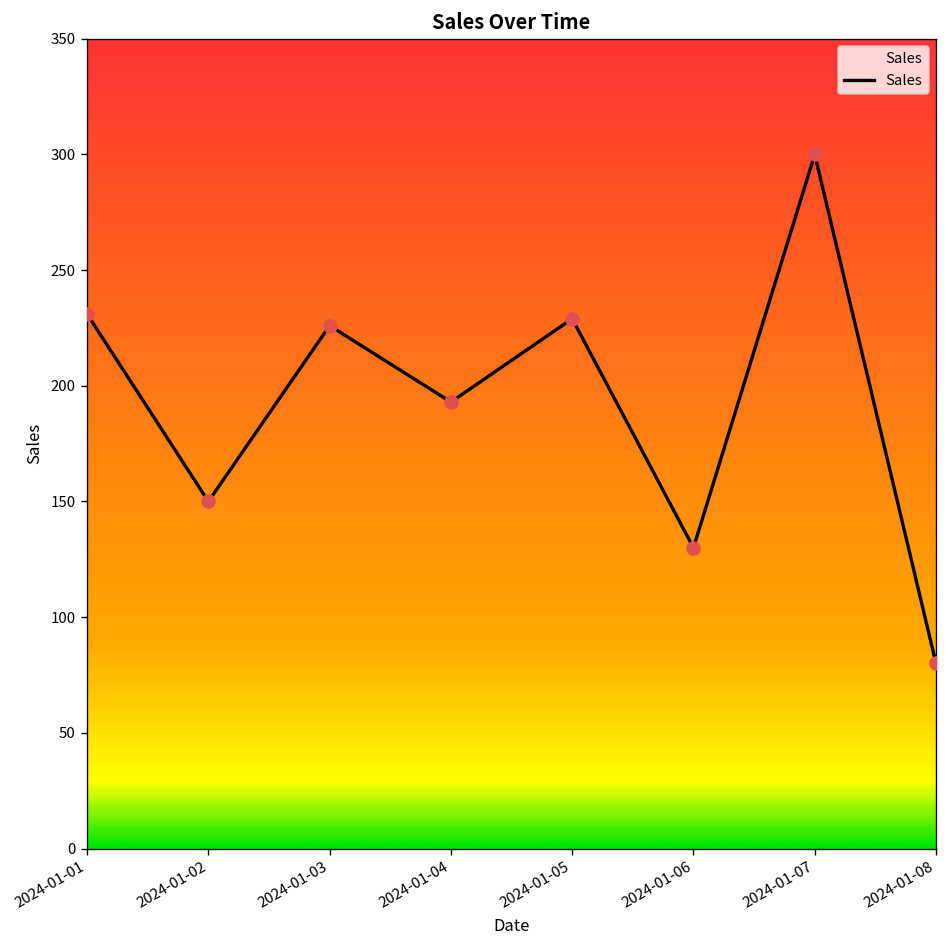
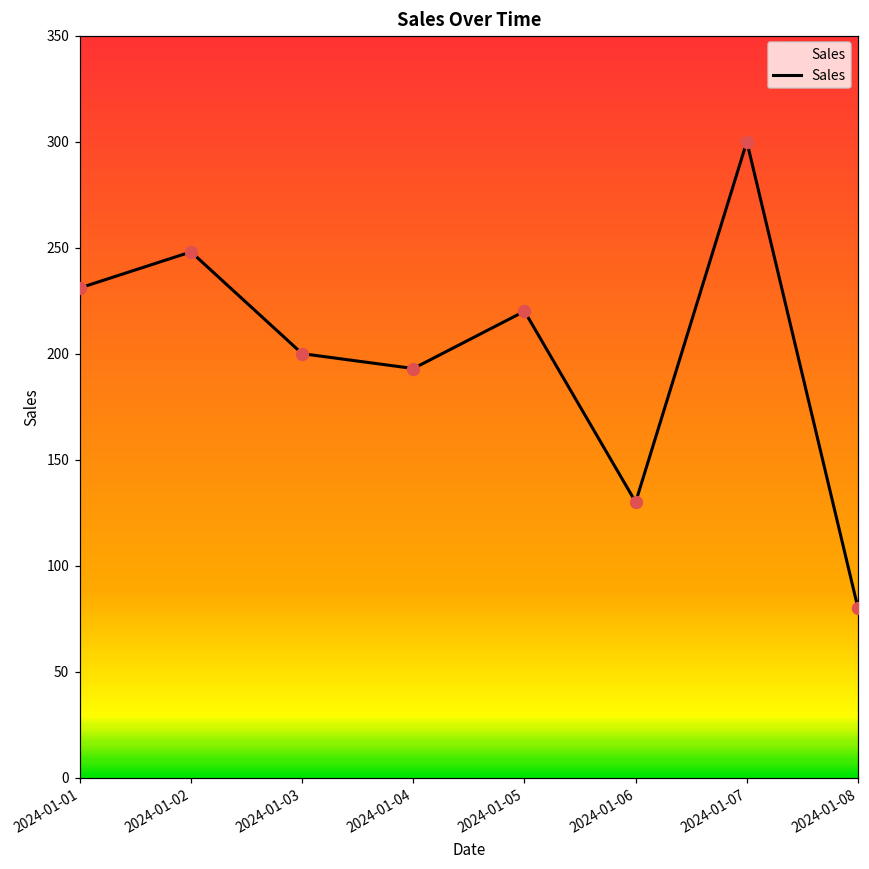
  {
    "2024-01-01": 231,
-   "2024-01-02": 150,
-   "2024-01-03": 226,
+   "2024-01-02": 248,
+   "2024-01-03": 200,
    "2024-01-04": 193,
-   "2024-01-05": 229,
+   "2024-01-05": 220,
    "2024-01-06": 130,
    "2024-01-07": 300,
    "2024-01-08": 80
  }
